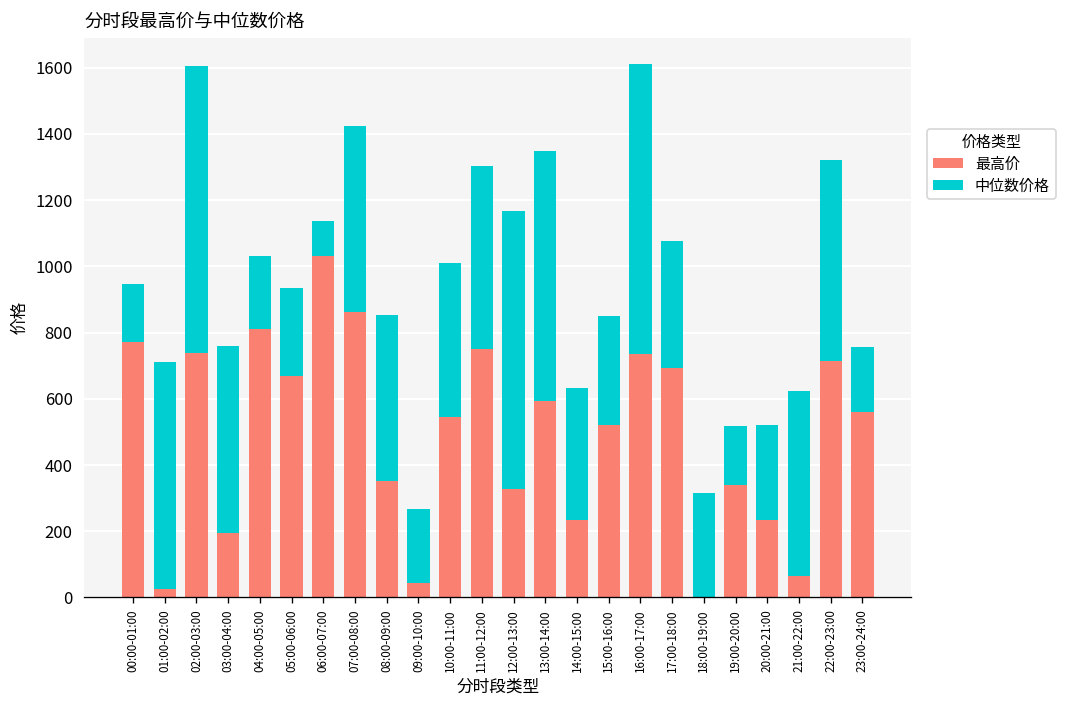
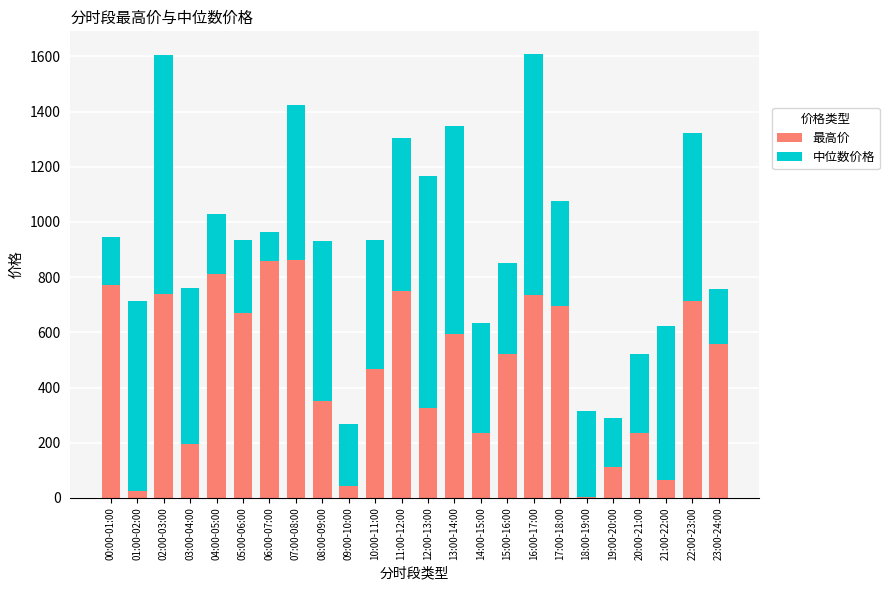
  {
    "最高价": {
      "00:00-01:00": 770,
      "01:00-02:00": 30,
      "02:00-03:00": 740,
      "03:00-04:00": 200,
      "04:00-05:00": 810,
      "05:00-06:00": 670,
-     "06:00-07:00": 1030,
+     "06:00-07:00": 860,
      "07:00-08:00": 860,
      "08:00-09:00": 350,
      "09:00-10:00": 40,
-     "10:00-11:00": 550,
+     "10:00-11:00": 470,
      "11:00-12:00": 750,
      "12:00-13:00": 330,
      "13:00-14:00": 590,
      "14:00-15:00": 230,
      "15:00-16:00": 520,
      "16:00-17:00": 740,
      "17:00-18:00": 690,
-     "19:00-20:00": 340,
+     "19:00-20:00": 110,
      "20:00-21:00": 240,
      "21:00-22:00": 60,
      "22:00-23:00": 710,
      "23:00-24:00": 560
    },
    "中位数价格": {
      "00:00-01:00": 180,
      "01:00-02:00": 690,
      "02:00-03:00": 860,
      "03:00-04:00": 560,
      "04:00-05:00": 220,
      "05:00-06:00": 270,
      "06:00-07:00": 100,
      "07:00-08:00": 560,
-     "08:00-09:00": 500,
+     "08:00-09:00": 580,
      "09:00-10:00": 220,
      "10:00-11:00": 460,
      "11:00-12:00": 550,
      "12:00-13:00": 840,
      "13:00-14:00": 750,
      "14:00-15:00": 400,
      "15:00-16:00": 330,
      "16:00-17:00": 870,
      "17:00-18:00": 380,
      "18:00-19:00": 310,
      "19:00-20:00": 180,
      "20:00-21:00": 290,
      "21:00-22:00": 560,
      "22:00-23:00": 610,
      "23:00-24:00": 200
    }
  }
